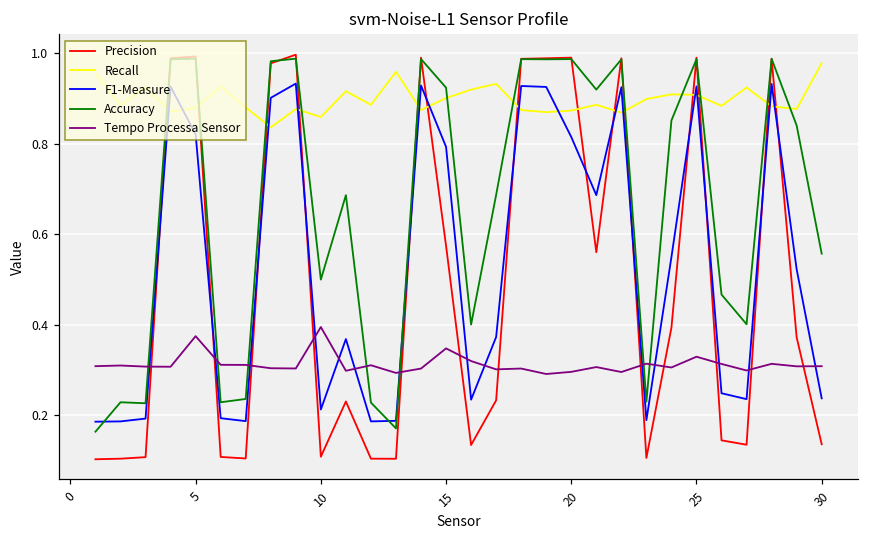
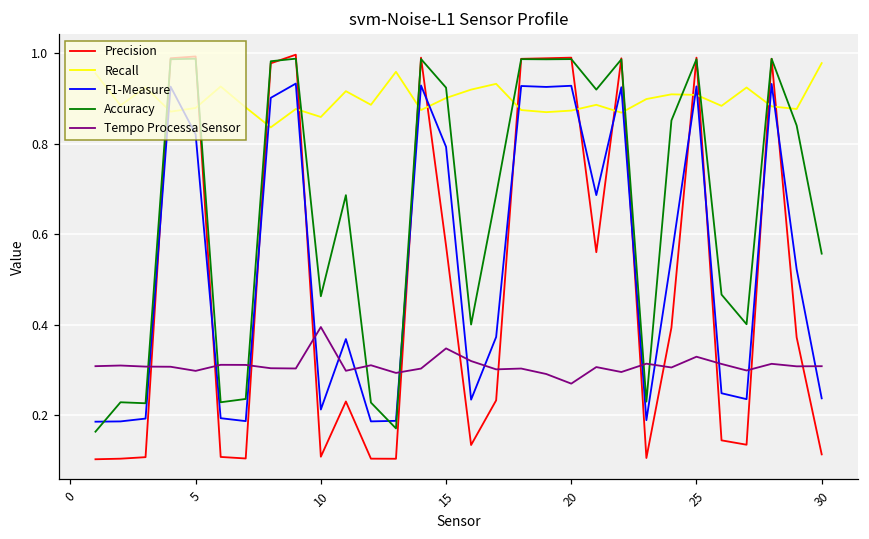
  {
    "Precision": {
      "10": 0.11,
      "15": 0.57,
-     "30": 0.14
+     "30": 0.11
    },
    "Recall": {
      "10": 0.86,
      "15": 0.90,
      "20": 0.87,
      "25": 0.91,
      "30": 0.98
    },
    "F1-Measure": {
      "5": 0.82,
      "10": 0.21,
      "15": 0.79,
-     "20": 0.81,
+     "20": 0.93,
      "25": 0.93,
      "30": 0.24
    },
    "Accuracy": {
-     "10": 0.50,
+     "10": 0.46,
      "15": 0.92,
      "30": 0.56
    },
    "Tempo Processa Sensor": {
-     "5": 0.37,
+     "5": 0.30,
      "10": 0.39,
      "15": 0.35,
-     "20": 0.30,
+     "20": 0.27,
      "25": 0.33,
      "30": 0.31
    }
  }
